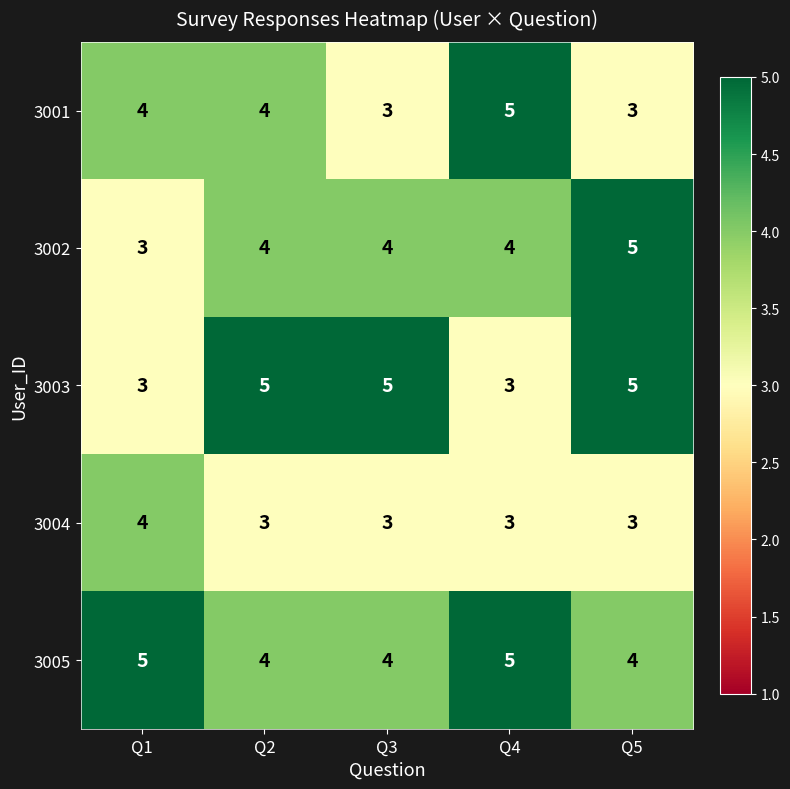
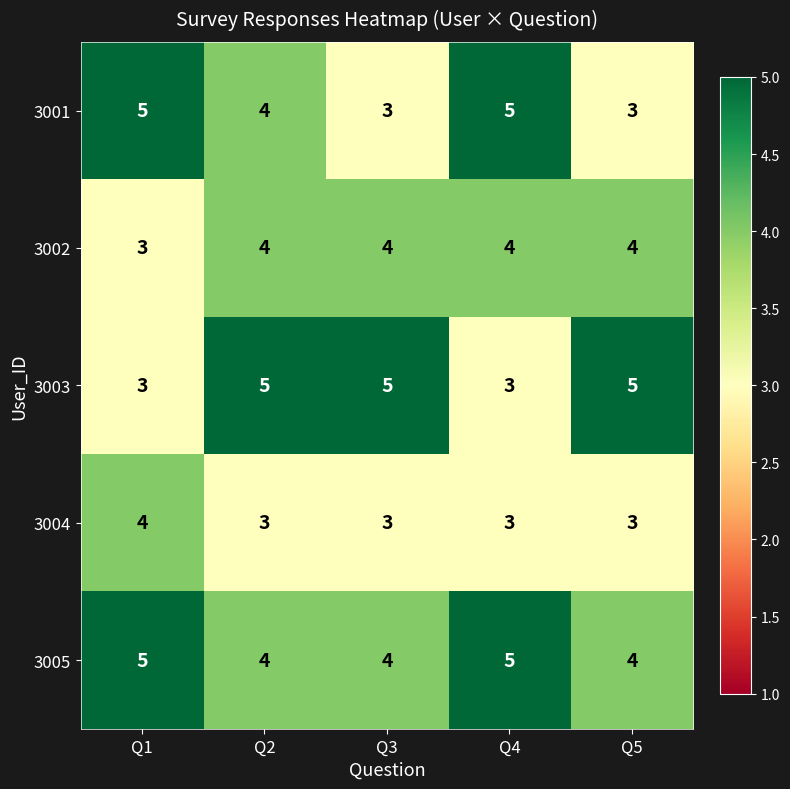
  {
    "3001": {
-     "Q1": 4,
+     "Q1": 5,
      "Q2": 4,
      "Q3": 3,
      "Q4": 5,
      "Q5": 3
    },
    "3002": {
      "Q1": 3,
      "Q2": 4,
      "Q3": 4,
      "Q4": 4,
-     "Q5": 5
+     "Q5": 4
    },
    "3003": {
      "Q1": 3,
      "Q2": 5,
      "Q3": 5,
      "Q4": 3,
      "Q5": 5
    },
    "3004": {
      "Q1": 4,
      "Q2": 3,
      "Q3": 3,
      "Q4": 3,
      "Q5": 3
    },
    "3005": {
      "Q1": 5,
      "Q2": 4,
      "Q3": 4,
      "Q4": 5,
      "Q5": 4
    }
  }
